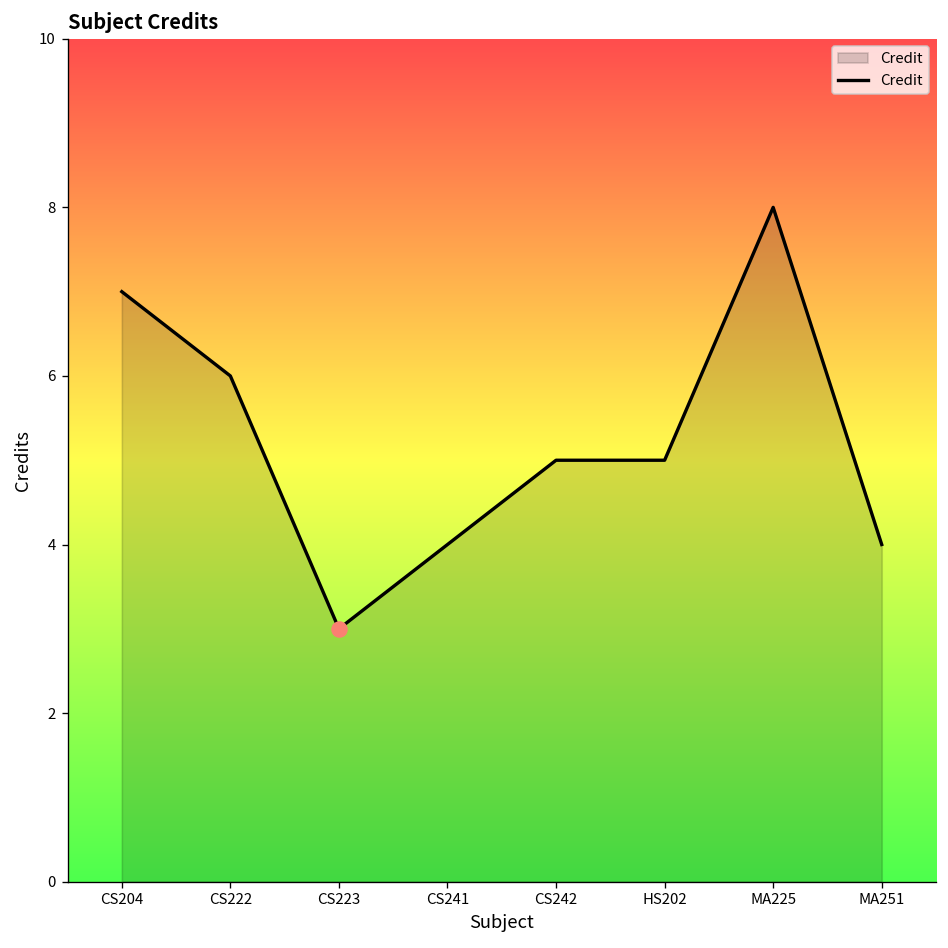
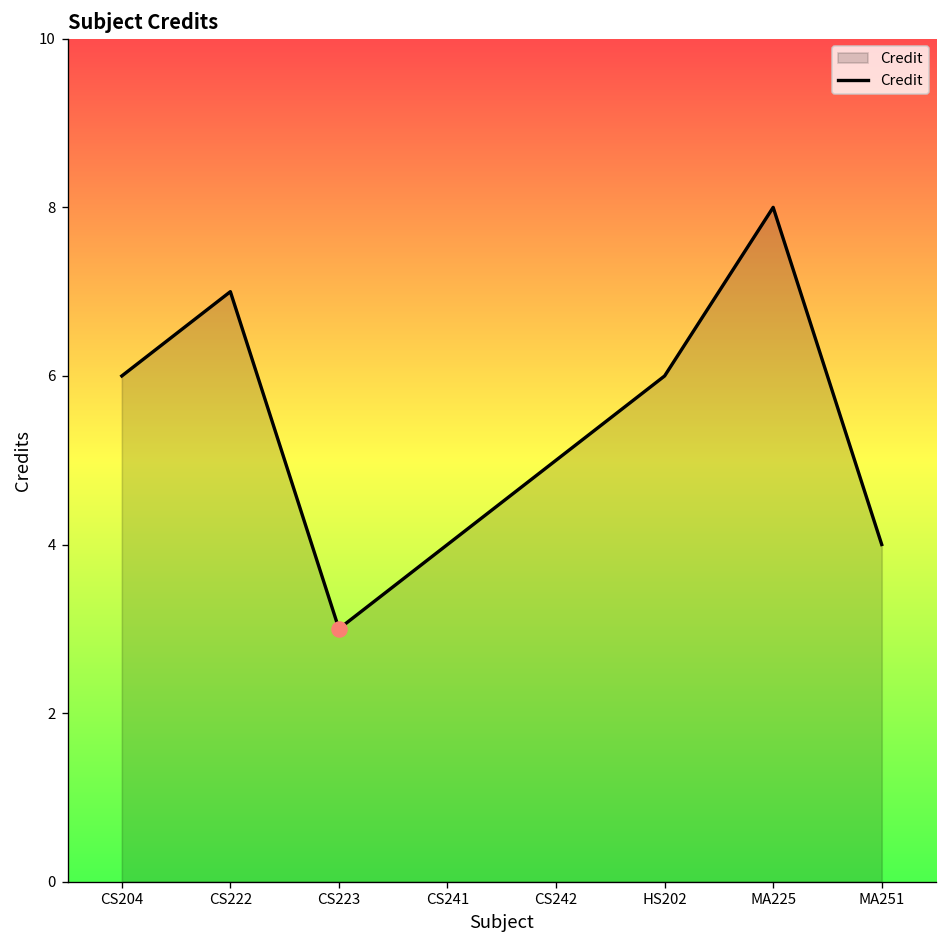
  {
    "Credit": {
-     "CS204": 7,
-     "CS222": 6,
+     "CS204": 6,
+     "CS222": 7,
      "CS241": 4,
      "CS242": 5,
-     "HS202": 5,
+     "HS202": 6,
      "MA225": 8,
      "MA251": 4
    }
  }
